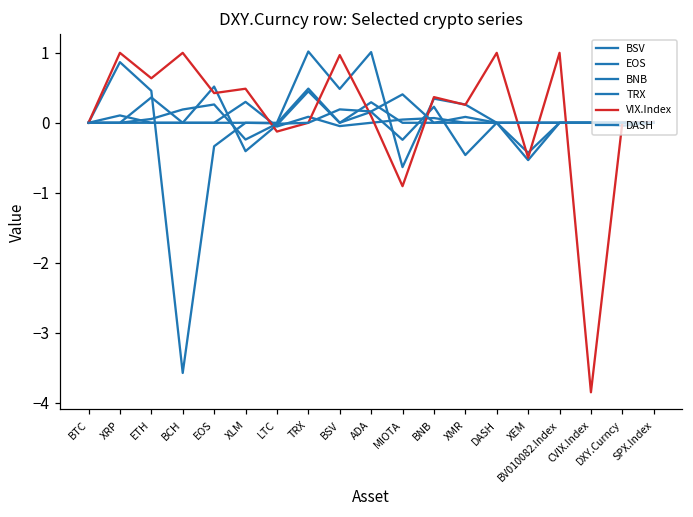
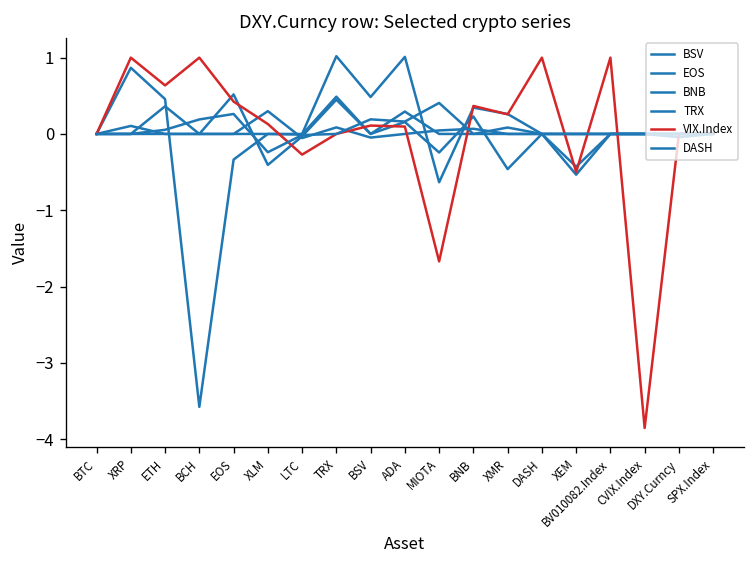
  {
    "VIX.Index": {
      "XRP": 1.0,
      "ETH": 0.6,
      "BCH": 1.0,
      "EOS": 0.4,
-     "XLM": 0.5,
-     "LTC": -0.1,
-     "BSV": 1.0,
+     "XLM": 0.1,
+     "LTC": -0.3,
+     "BSV": 0.1,
      "ADA": 0.1,
-     "MIOTA": -0.9,
+     "MIOTA": -1.7,
      "DASH": 1.0,
      "BV010082.Index": 1.0,
      "CVIX.Index": -3.9
    }
  }
